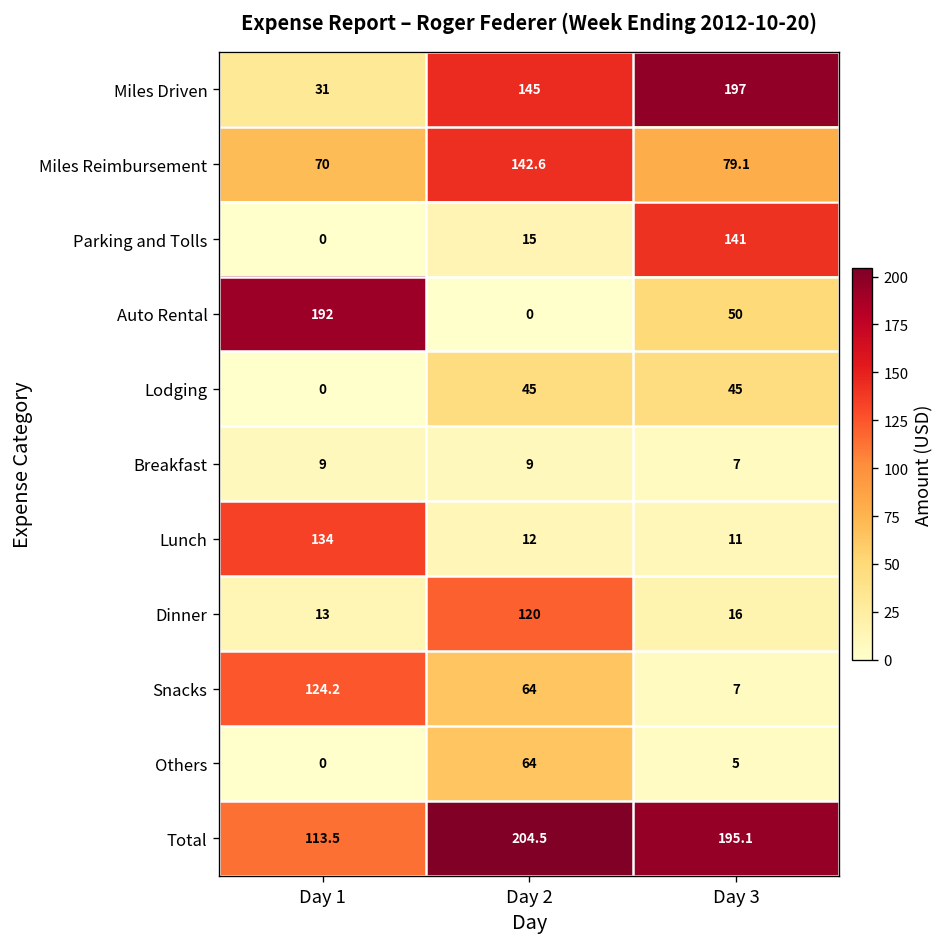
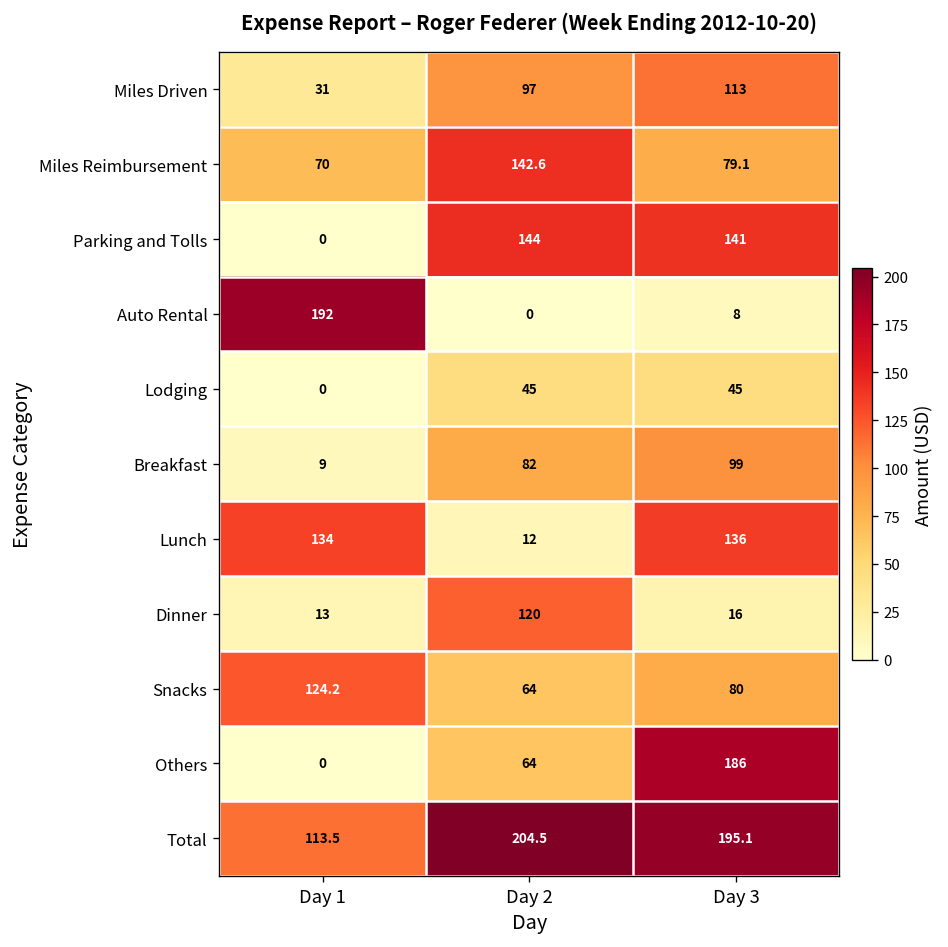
  {
    "Miles Driven": {
      "Day 1": 31,
-     "Day 2": 145,
-     "Day 3": 197
+     "Day 2": 97,
+     "Day 3": 113
    },
    "Miles Reimbursement": {
      "Day 1": 70,
      "Day 2": 142.6,
      "Day 3": 79.1
    },
    "Parking and Tolls": {
      "Day 1": 0,
-     "Day 2": 15,
+     "Day 2": 144,
      "Day 3": 141
    },
    "Auto Rental": {
      "Day 1": 192,
      "Day 2": 0,
-     "Day 3": 50
+     "Day 3": 8
    },
    "Lodging": {
      "Day 1": 0,
      "Day 2": 45,
      "Day 3": 45
    },
    "Breakfast": {
      "Day 1": 9,
-     "Day 2": 9,
-     "Day 3": 7
+     "Day 2": 82,
+     "Day 3": 99
    },
    "Lunch": {
      "Day 1": 134,
      "Day 2": 12,
-     "Day 3": 11
+     "Day 3": 136
    },
    "Dinner": {
      "Day 1": 13,
      "Day 2": 120,
      "Day 3": 16
    },
    "Snacks": {
      "Day 1": 124.2,
      "Day 2": 64,
-     "Day 3": 7
+     "Day 3": 80
    },
    "Others": {
      "Day 1": 0,
      "Day 2": 64,
-     "Day 3": 5
+     "Day 3": 186
    },
    "Total": {
      "Day 1": 113.5,
      "Day 2": 204.5,
      "Day 3": 195.1
    }
  }
